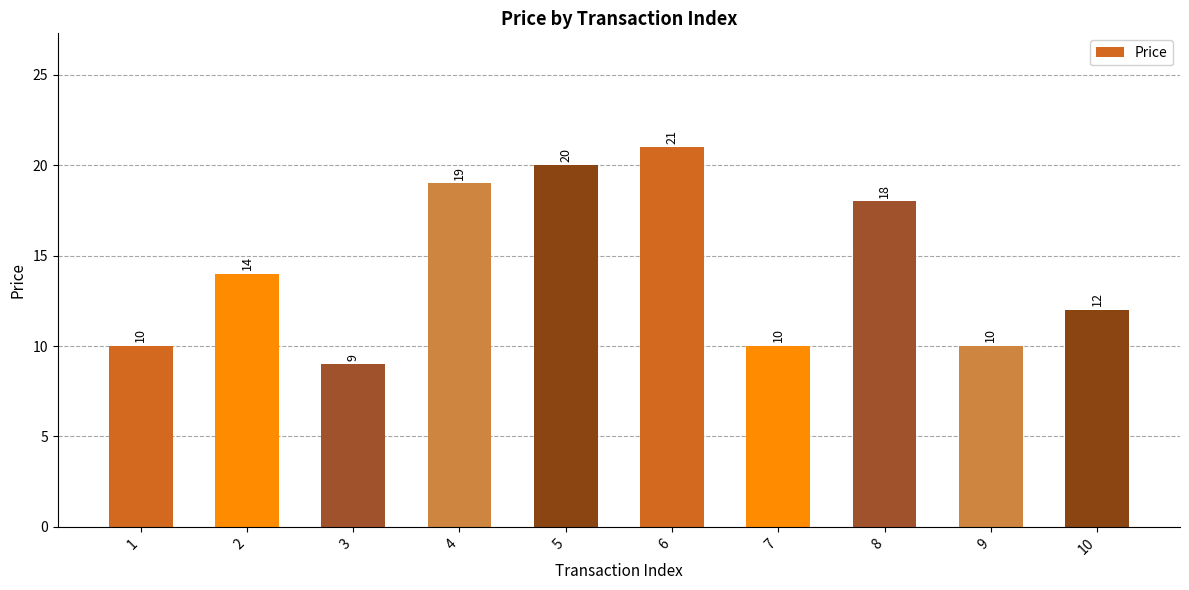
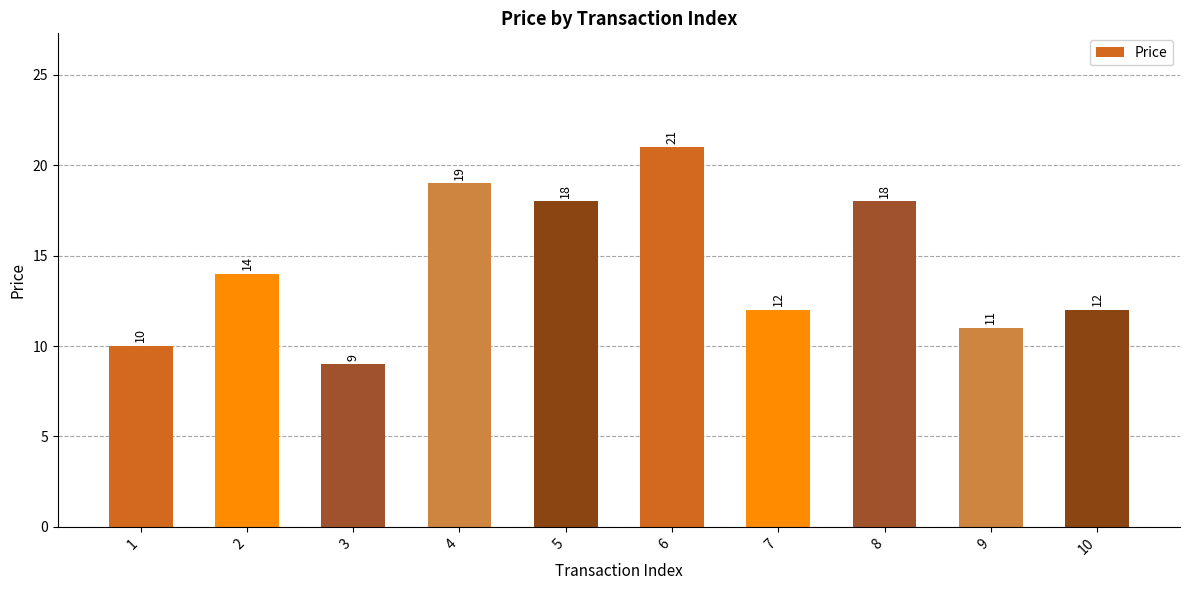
  {
    "1": 10,
    "2": 14,
    "3": 9,
    "4": 19,
-   "5": 20,
+   "5": 18,
    "6": 21,
-   "7": 10,
+   "7": 12,
    "8": 18,
-   "9": 10,
+   "9": 11,
    "10": 12
  }
